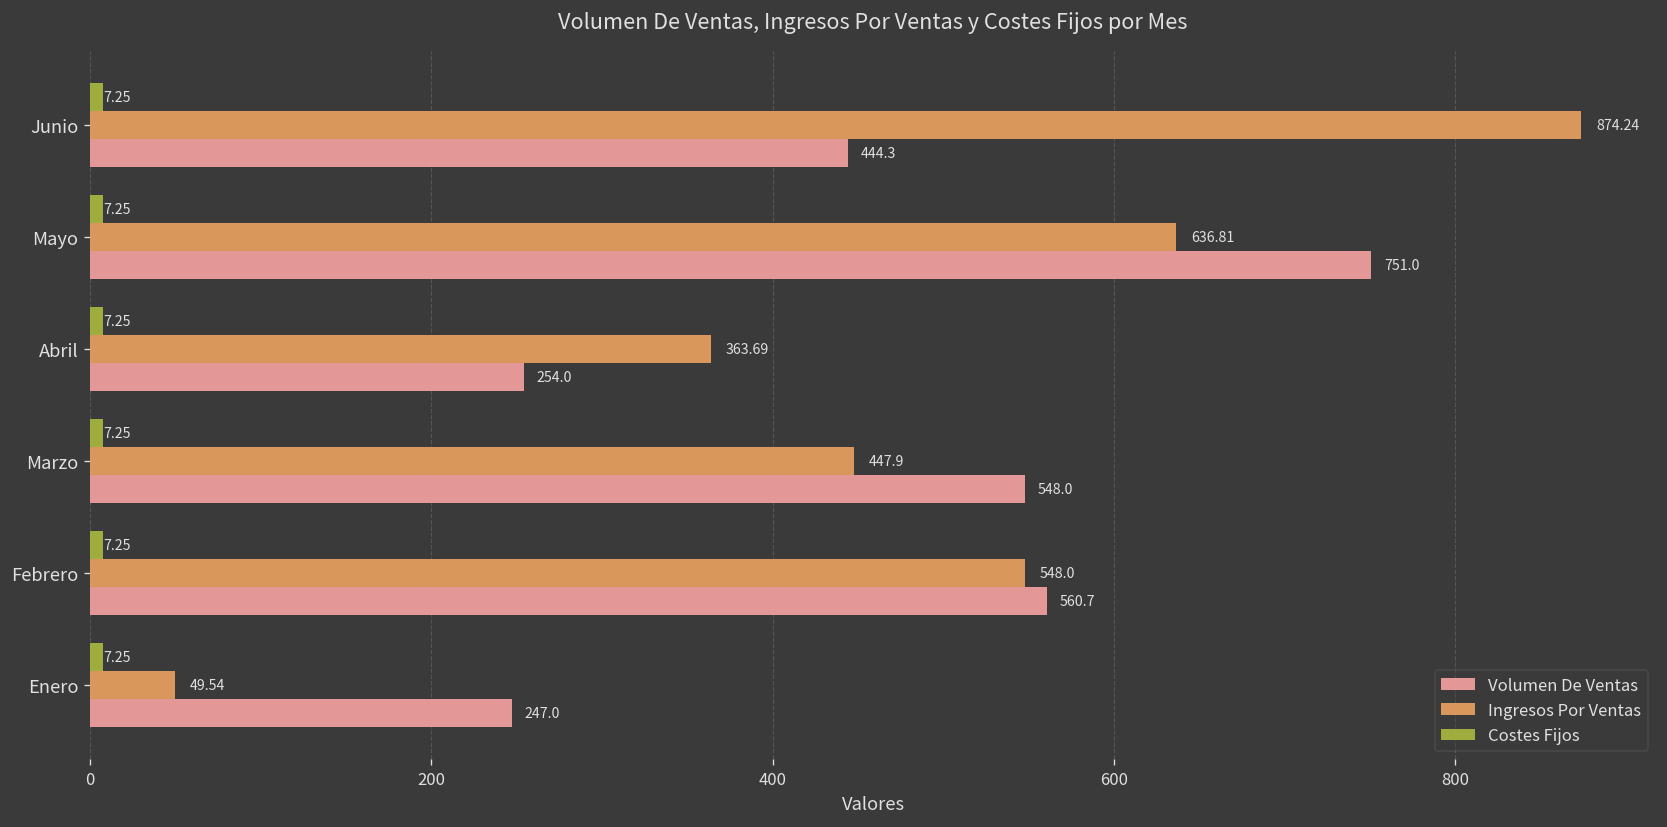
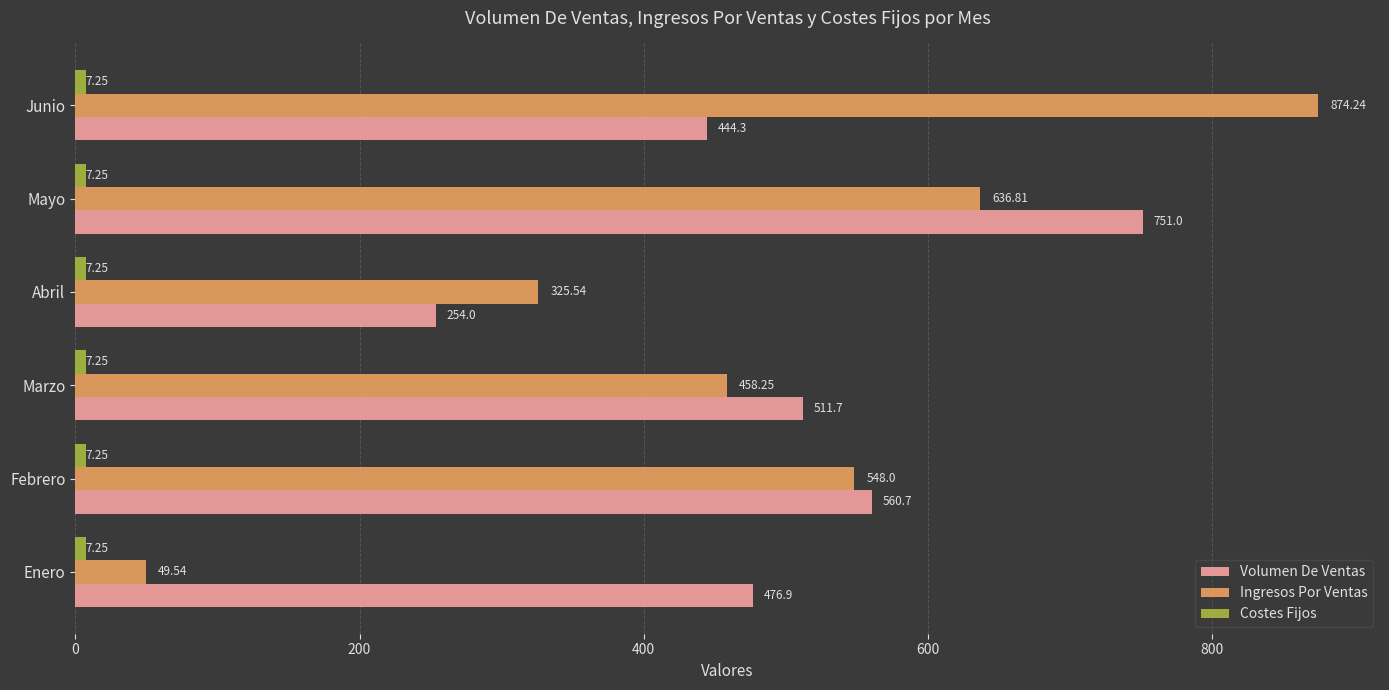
  {
    "Volumen De Ventas": {
      "Junio": 444.3,
      "Mayo": 751.0,
      "Abril": 254.0,
-     "Marzo": 548.0,
+     "Marzo": 511.7,
      "Febrero": 560.7,
-     "Enero": 247.0
+     "Enero": 476.9
    },
    "Ingresos Por Ventas": {
      "Junio": 874.24,
      "Mayo": 636.81,
-     "Abril": 363.69,
-     "Marzo": 447.9,
+     "Abril": 325.54,
+     "Marzo": 458.25,
      "Febrero": 548.0,
      "Enero": 49.54
    },
    "Costes Fijos": {
      "Junio": 7.25,
      "Mayo": 7.25,
      "Abril": 7.25,
      "Marzo": 7.25,
      "Febrero": 7.25,
      "Enero": 7.25
    }
  }
